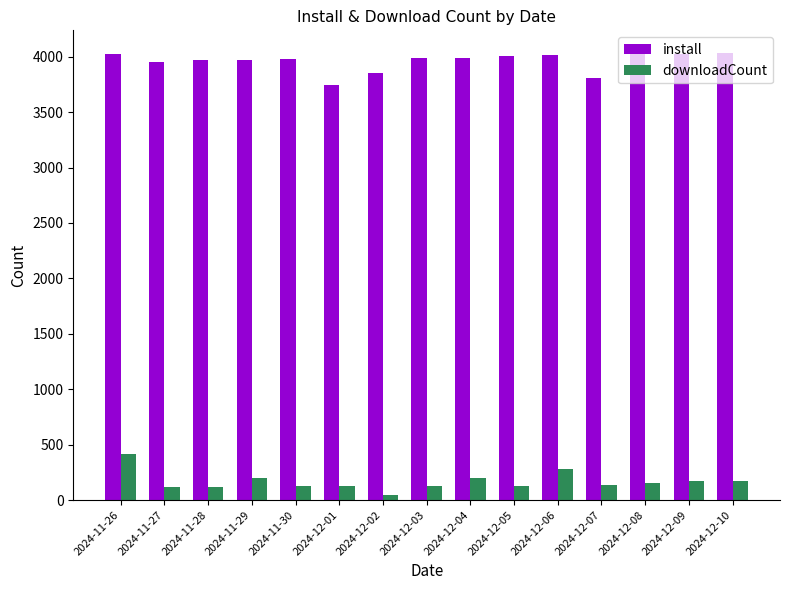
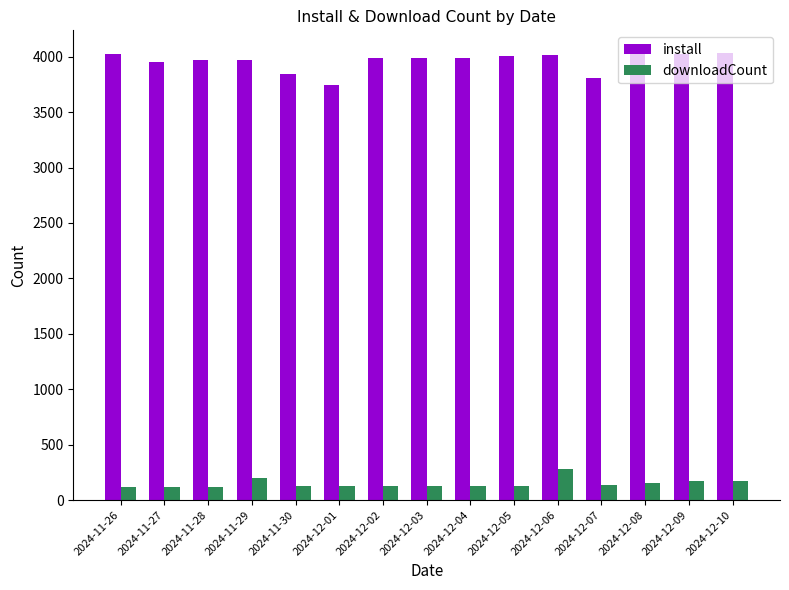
  {
    "install": {
      "2024-11-26": 4030,
      "2024-11-27": 3960,
      "2024-11-28": 3970,
      "2024-11-29": 3970,
-     "2024-11-30": 3980,
+     "2024-11-30": 3850,
      "2024-12-01": 3750,
-     "2024-12-02": 3860,
+     "2024-12-02": 3980,
      "2024-12-03": 3990,
      "2024-12-04": 3990,
      "2024-12-05": 4000,
      "2024-12-06": 4010,
      "2024-12-07": 3810
    },
    "downloadCount": {
-     "2024-11-26": 420,
+     "2024-11-26": 120,
      "2024-11-27": 120,
      "2024-11-28": 120,
      "2024-11-29": 200,
      "2024-11-30": 120,
      "2024-12-01": 120,
-     "2024-12-02": 50,
+     "2024-12-02": 120,
      "2024-12-03": 120,
-     "2024-12-04": 200,
+     "2024-12-04": 120,
      "2024-12-05": 120,
      "2024-12-06": 280,
      "2024-12-07": 140,
      "2024-12-08": 150,
      "2024-12-09": 180,
      "2024-12-10": 180
    }
  }
